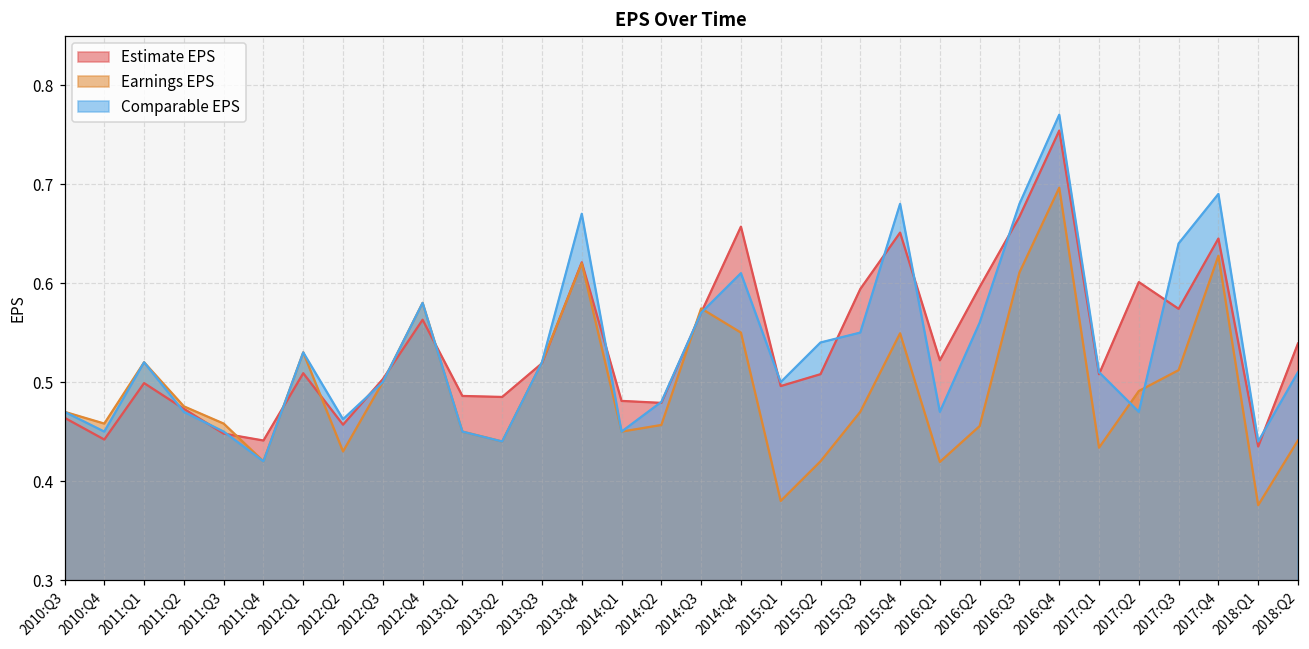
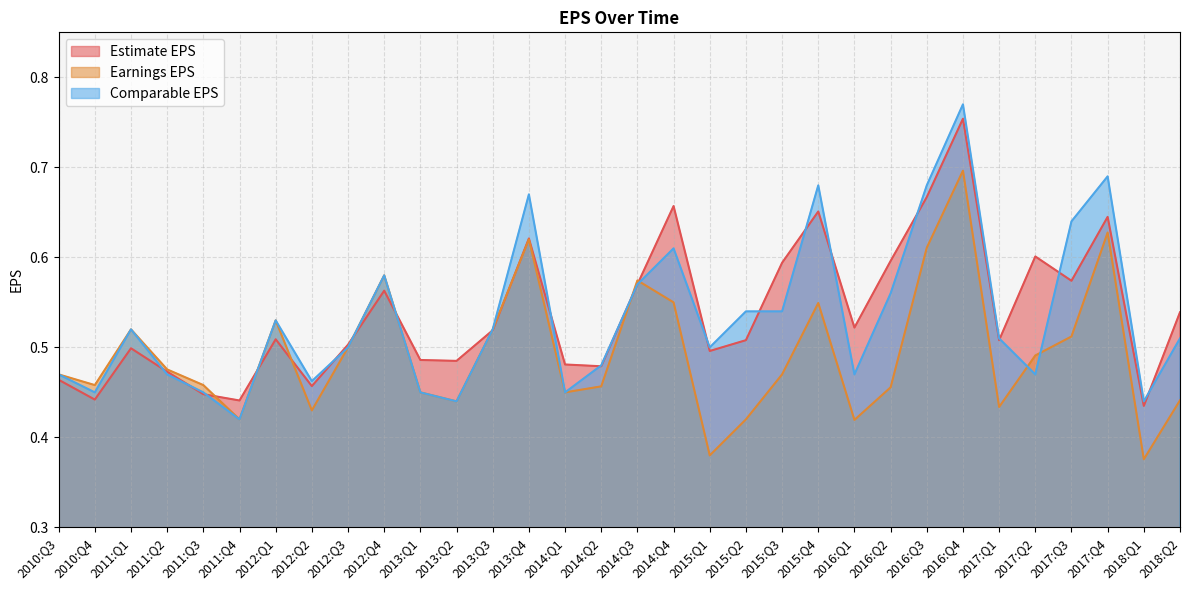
  {
    "Comparable EPS": {
      "2010:Q4": 0.45,
      "2011:Q2": 0.47,
      "2012:Q2": 0.46,
      "2013:Q4": 0.67,
      "2014:Q4": 0.61,
      "2015:Q1": 0.50,
      "2015:Q2": 0.54,
-     "2015:Q3": 0.55,
+     "2015:Q3": 0.54,
      "2015:Q4": 0.68,
      "2016:Q1": 0.47,
      "2016:Q2": 0.56,
      "2016:Q3": 0.68,
      "2016:Q4": 0.77,
      "2017:Q2": 0.47,
      "2017:Q3": 0.64,
      "2017:Q4": 0.69,
      "2018:Q1": 0.44,
      "2018:Q2": 0.51
    }
  }
